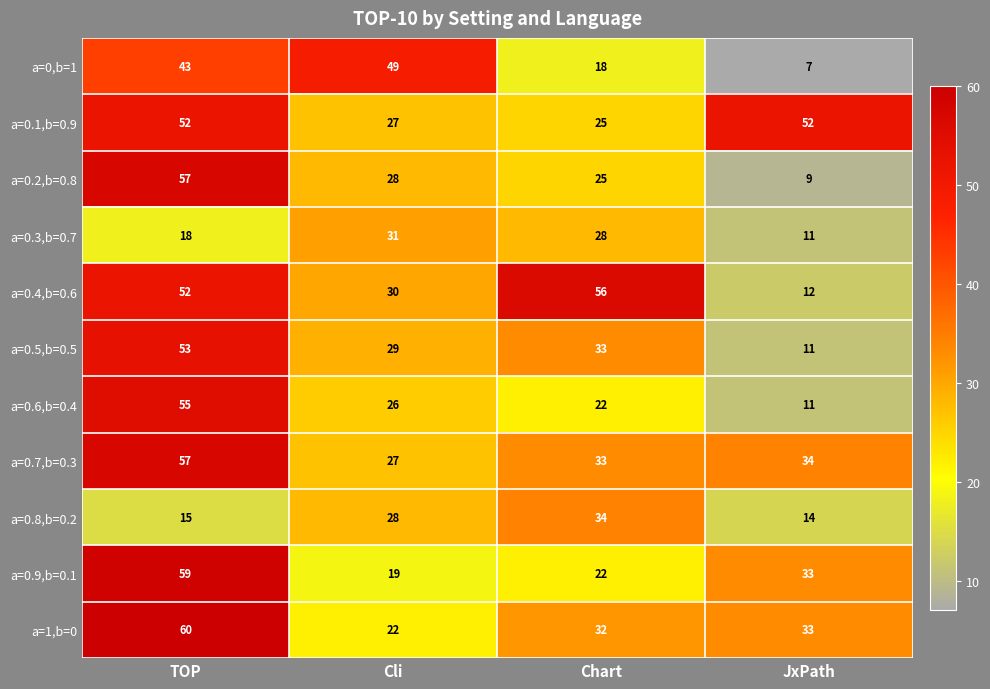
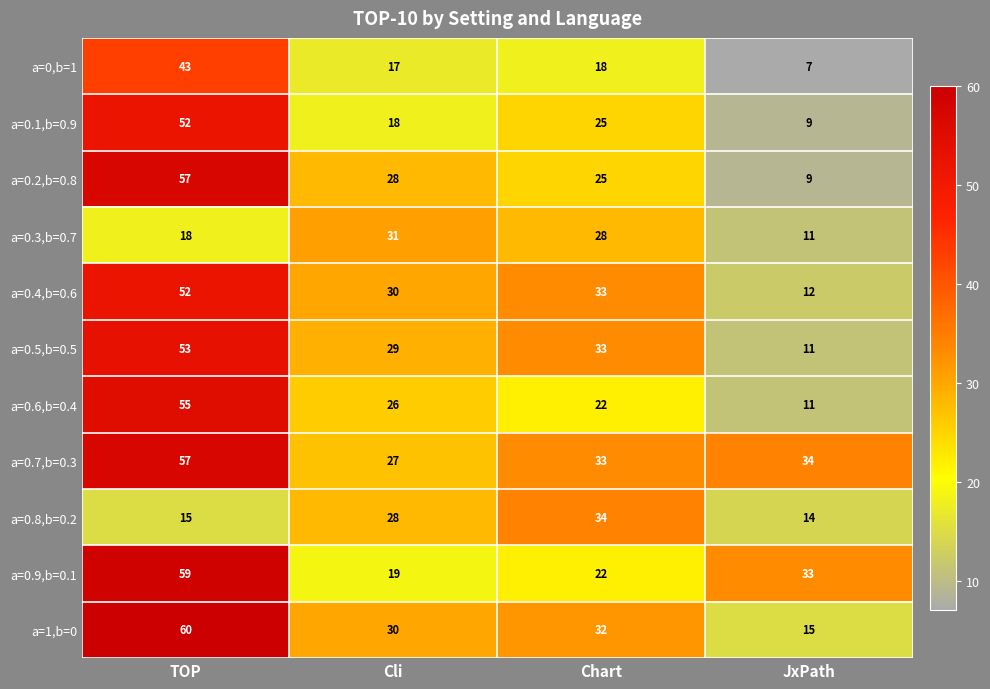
  {
    "a=0,b=1": {
      "TOP": 43,
-     "Cli": 49,
+     "Cli": 17,
      "Chart": 18,
      "JxPath": 7
    },
    "a=0.1,b=0.9": {
      "TOP": 52,
-     "Cli": 27,
+     "Cli": 18,
      "Chart": 25,
-     "JxPath": 52
+     "JxPath": 9
    },
    "a=0.2,b=0.8": {
      "TOP": 57,
      "Cli": 28,
      "Chart": 25,
      "JxPath": 9
    },
    "a=0.3,b=0.7": {
      "TOP": 18,
      "Cli": 31,
      "Chart": 28,
      "JxPath": 11
    },
    "a=0.4,b=0.6": {
      "TOP": 52,
      "Cli": 30,
-     "Chart": 56,
+     "Chart": 33,
      "JxPath": 12
    },
    "a=0.5,b=0.5": {
      "TOP": 53,
      "Cli": 29,
      "Chart": 33,
      "JxPath": 11
    },
    "a=0.6,b=0.4": {
      "TOP": 55,
      "Cli": 26,
      "Chart": 22,
      "JxPath": 11
    },
    "a=0.7,b=0.3": {
      "TOP": 57,
      "Cli": 27,
      "Chart": 33,
      "JxPath": 34
    },
    "a=0.8,b=0.2": {
      "TOP": 15,
      "Cli": 28,
      "Chart": 34,
      "JxPath": 14
    },
    "a=0.9,b=0.1": {
      "TOP": 59,
      "Cli": 19,
      "Chart": 22,
      "JxPath": 33
    },
    "a=1,b=0": {
      "TOP": 60,
-     "Cli": 22,
+     "Cli": 30,
      "Chart": 32,
-     "JxPath": 33
+     "JxPath": 15
    }
  }
